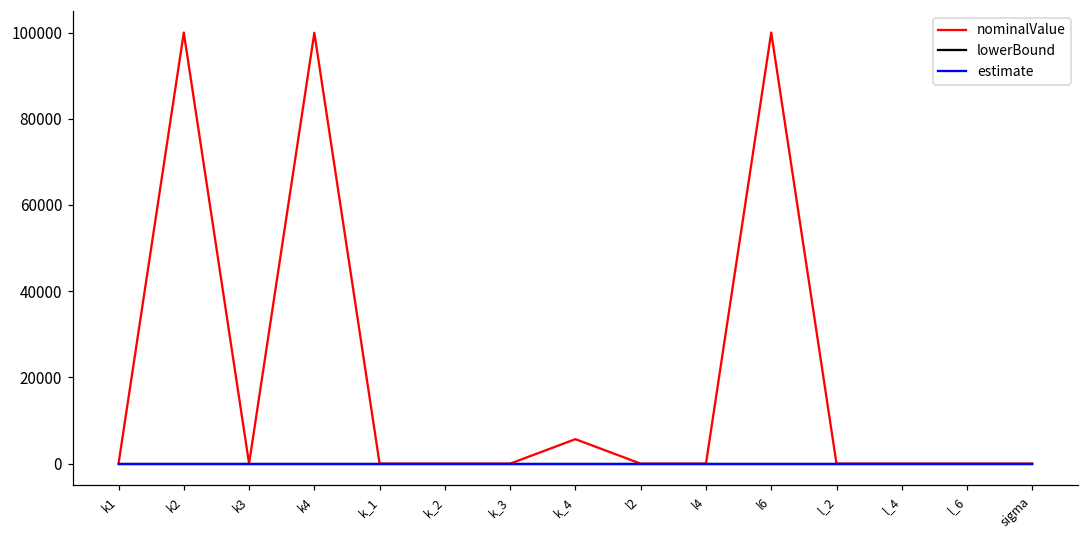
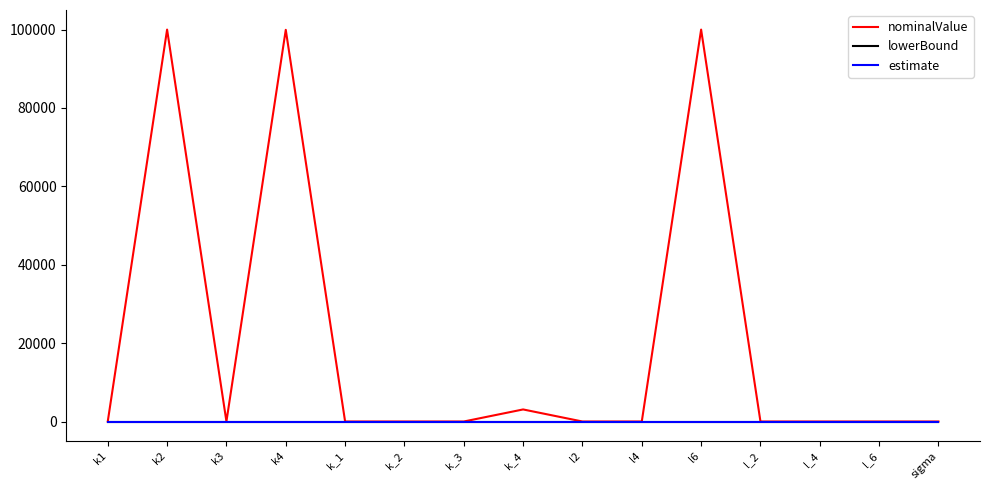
  {
    "nominalValue": {
      "k2": 100000,
      "k4": 100000,
-     "k_4": 6000,
+     "k_4": 3000,
      "l6": 100000
    },
    "estimate": {
      "k2": 0,
      "k4": 0,
      "k_4": 0,
      "l6": 0
    }
  }
